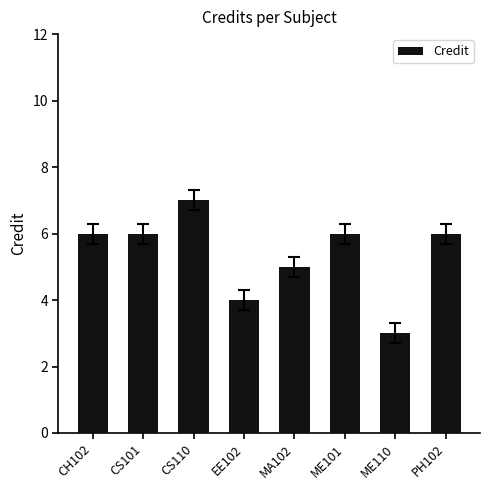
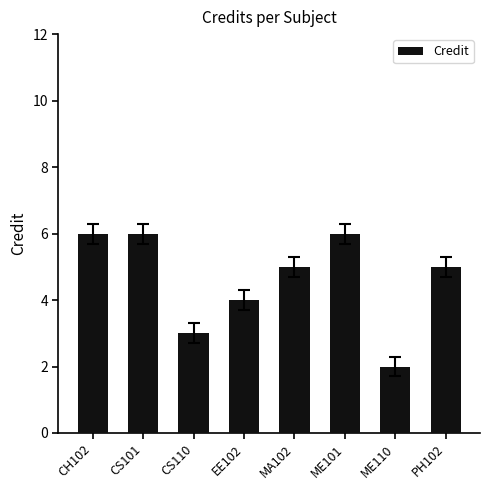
  {
    "Credit": {
      "CH102": 6,
      "CS101": 6,
-     "CS110": 7,
+     "CS110": 3,
      "EE102": 4,
      "MA102": 5,
      "ME101": 6,
-     "ME110": 3,
-     "PH102": 6
+     "ME110": 2,
+     "PH102": 5
    }
  }
